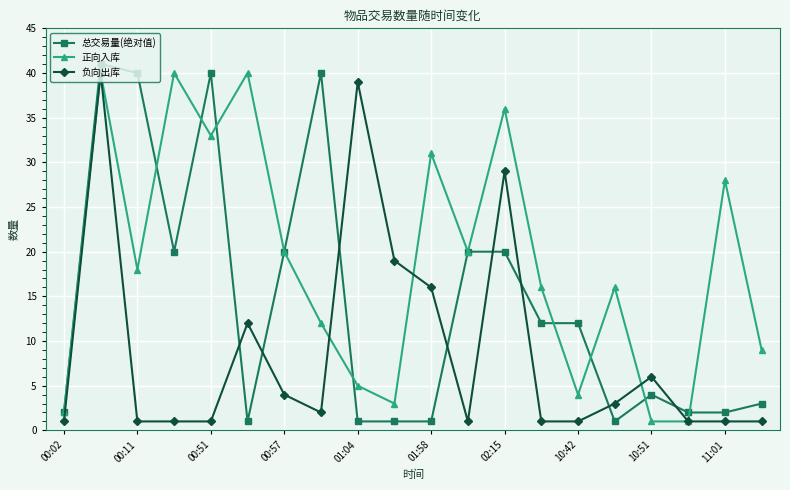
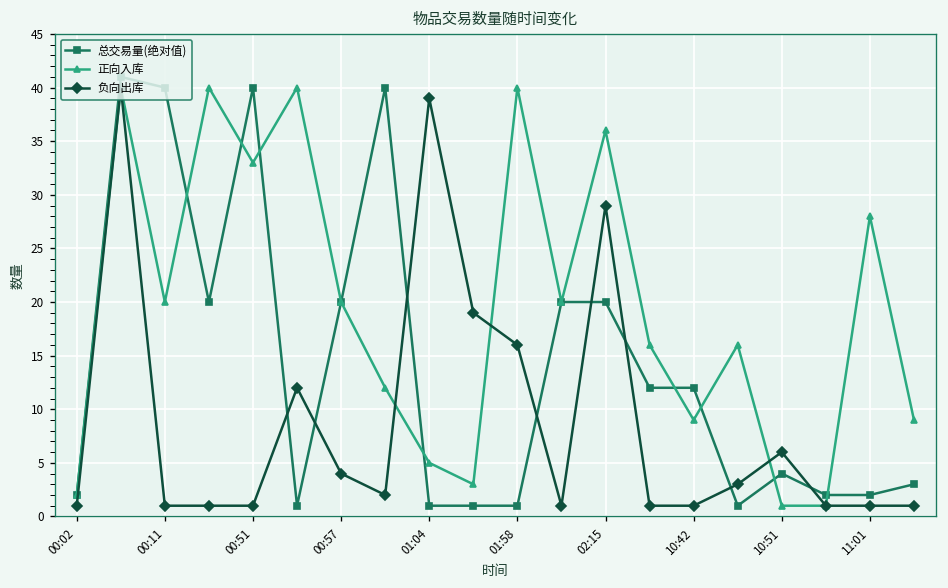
  {
    "正向入库": {
-     "00:11": 18,
+     "00:11": 20,
      "00:51": 33,
      "01:04": 5,
-     "01:58": 31,
+     "01:58": 40,
      "02:15": 36,
-     "10:42": 4,
+     "10:42": 9,
      "10:51": 1,
      "11:01": 28
    }
  }
